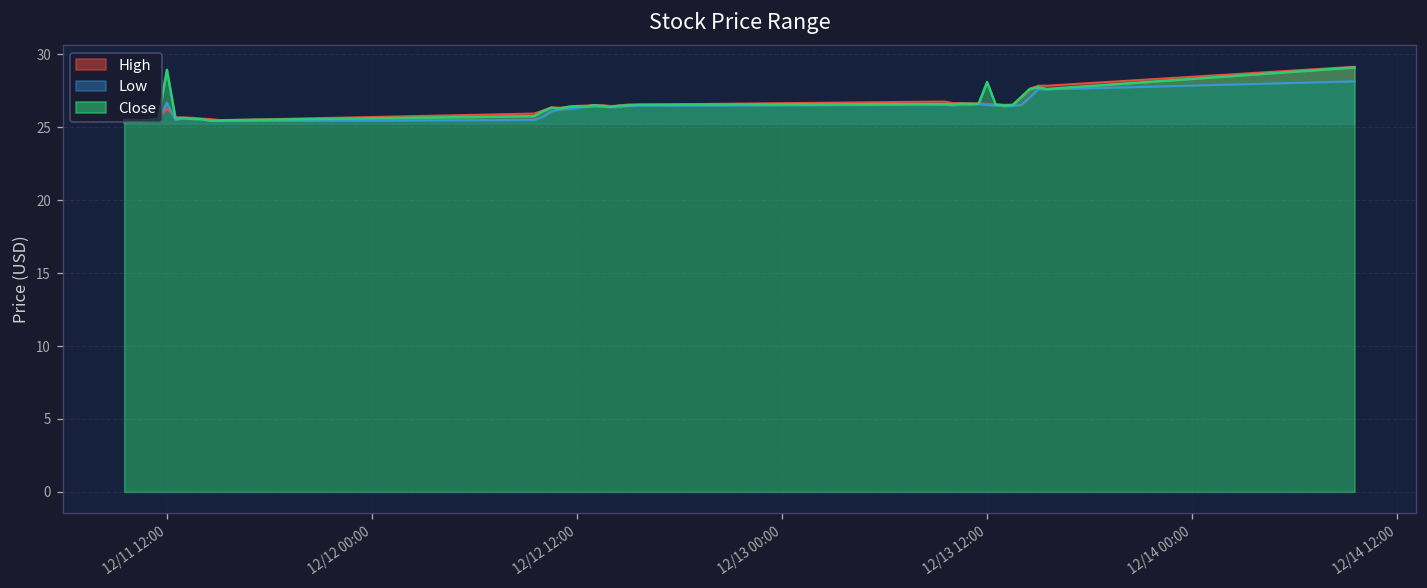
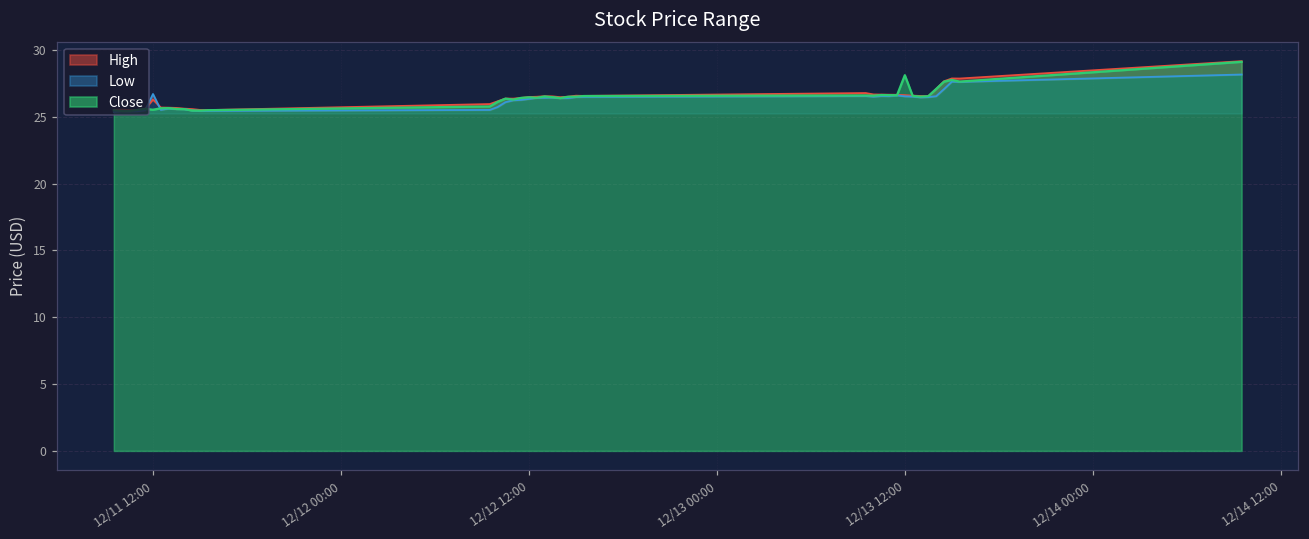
  {
    "Close": {
-     "12/11 12:00": 28.9,
+     "12/11 12:00": 25.5,
      "12/13 12:00": 28.1
    }
  }
